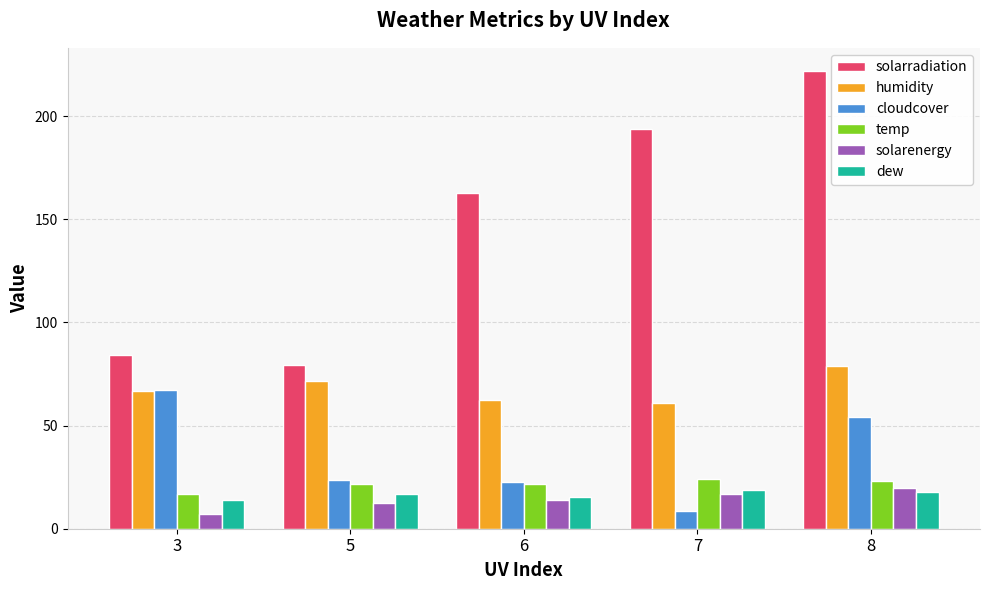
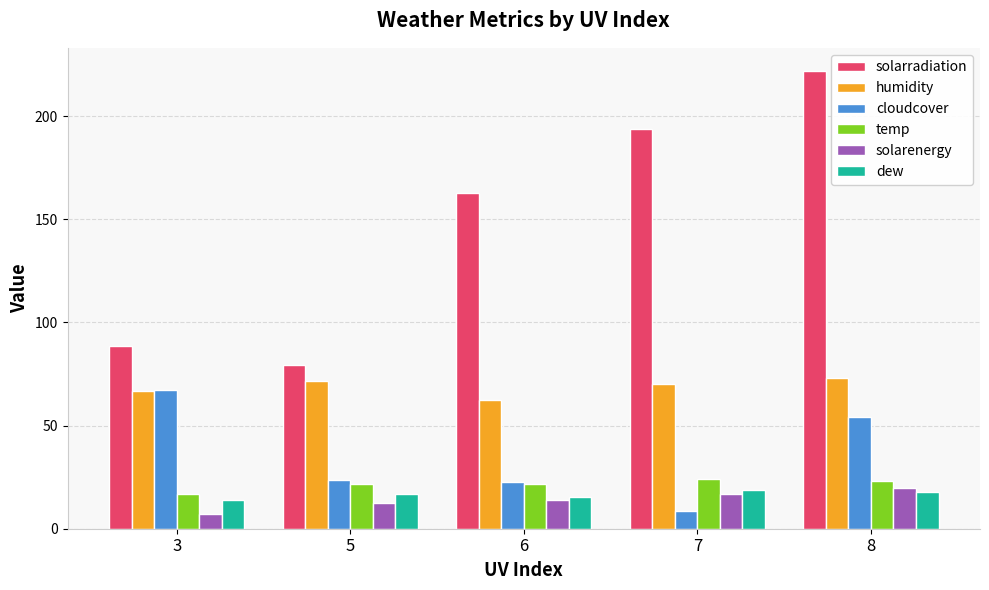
  {
    "solarradiation": {
-     "3": 84,
+     "3": 89,
      "5": 79,
      "6": 163,
      "7": 194,
      "8": 222
    },
    "humidity": {
      "3": 67,
      "5": 72,
      "6": 62,
-     "7": 61,
-     "8": 79
+     "7": 70,
+     "8": 73
    },
    "cloudcover": {
      "3": 67,
      "5": 24,
      "6": 23,
      "7": 8,
      "8": 54
    },
    "temp": {
      "3": 17,
      "5": 22,
      "6": 22,
      "7": 24,
      "8": 23
    },
    "solarenergy": {
      "3": 7,
      "5": 13,
      "6": 14,
      "7": 17,
      "8": 20
    },
    "dew": {
      "3": 14,
      "5": 17,
      "6": 15,
      "7": 19,
      "8": 18
    }
  }
